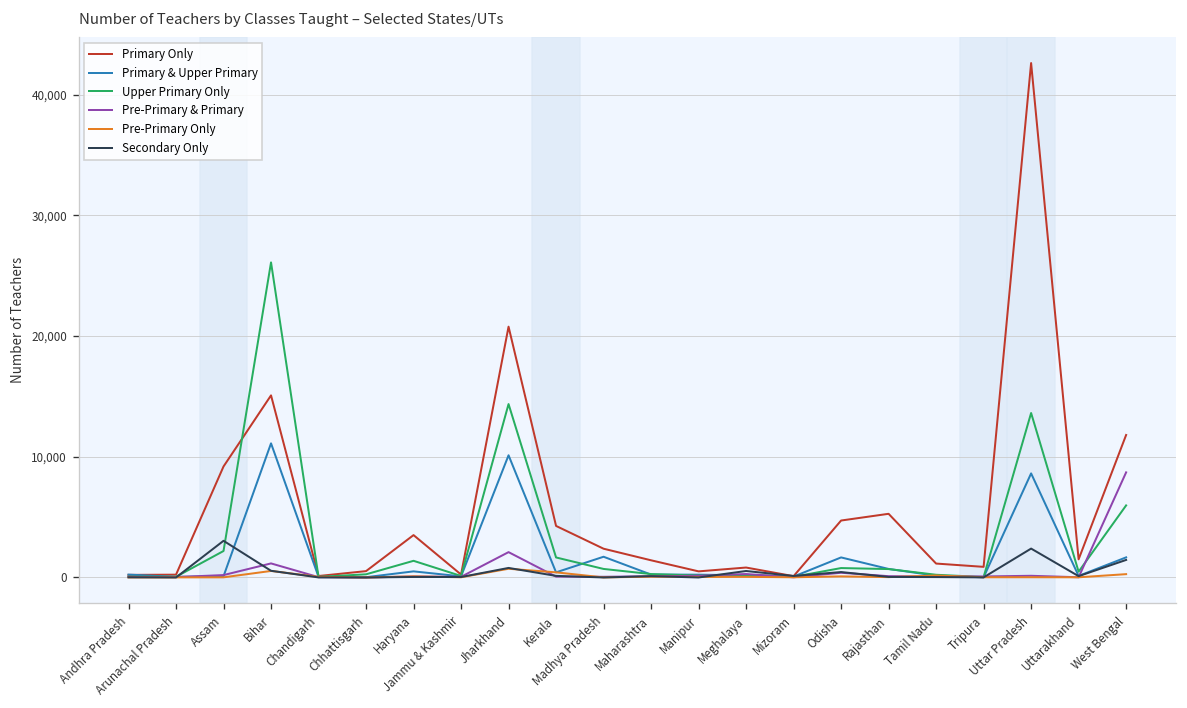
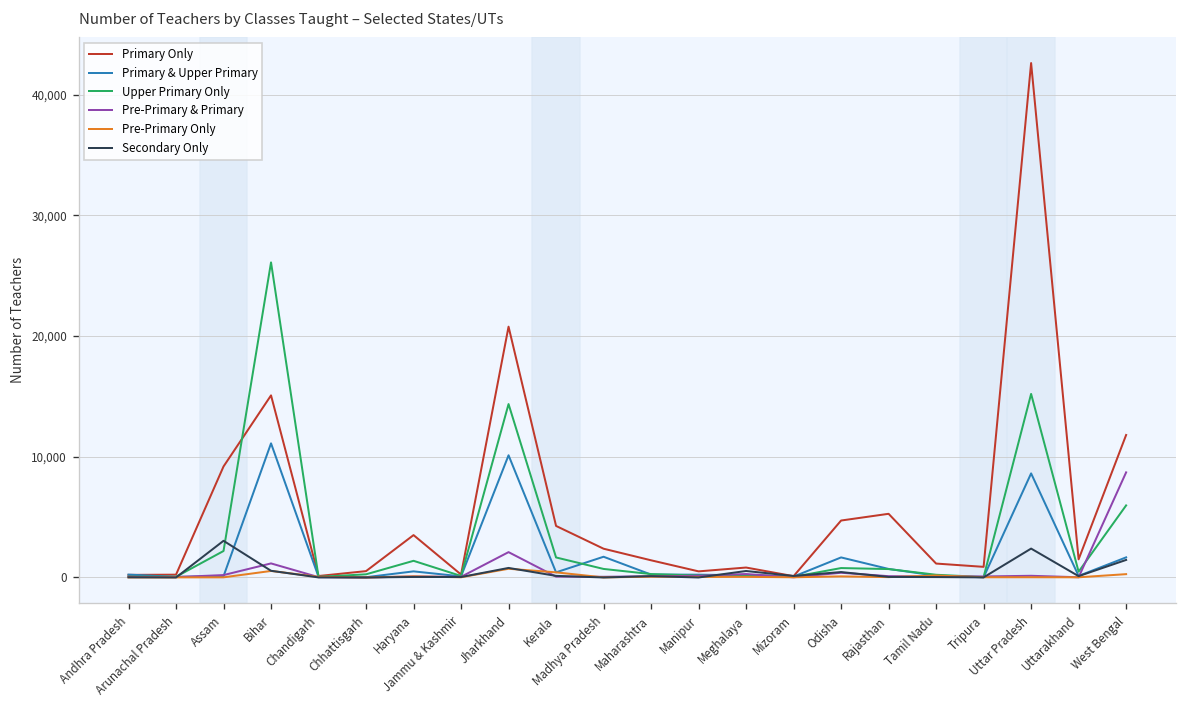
  {
    "Primary Only": {
      "Assam": "9,200",
      "Bihar": "15,100",
      "Chhattisgarh": "500",
      "Haryana": "3,500",
      "Jharkhand": "20,800",
      "Kerala": "4,300",
      "Madhya Pradesh": "2,400",
      "Maharashtra": "1,400",
      "Manipur": "500",
      "Meghalaya": "800",
      "Odisha": "4,700",
      "Rajasthan": "5,300",
      "Tamil Nadu": "1,200",
      "Tripura": "900",
      "Uttar Pradesh": "42,600",
      "Uttarakhand": "1,500",
      "West Bengal": "11,800"
    },
    "Primary & Upper Primary": {
      "Bihar": "11,100",
      "Haryana": "500",
      "Jharkhand": "10,100",
      "Madhya Pradesh": "1,700",
      "Odisha": "1,700",
      "Uttar Pradesh": "8,600"
    },
    "Upper Primary Only": {
      "Assam": "2,200",
      "Bihar": "26,100",
      "Haryana": "1,400",
      "Jharkhand": "14,400",
      "Kerala": "1,700",
      "Madhya Pradesh": "700",
      "Odisha": "800",
-     "Uttar Pradesh": "13,600",
+     "Uttar Pradesh": "15,200",
      "Uttarakhand": "500",
      "West Bengal": "6,000"
    },
    "Pre-Primary & Primary": {
      "Bihar": "1,200",
      "Jharkhand": "2,100",
      "West Bengal": "8,700"
    },
    "Pre-Primary Only": {
      "Odisha": "100",
      "West Bengal": "300"
    },
    "Secondary Only": {
      "Assam": "3,000",
      "Meghalaya": "500",
      "Uttar Pradesh": "2,400"
    }
  }
